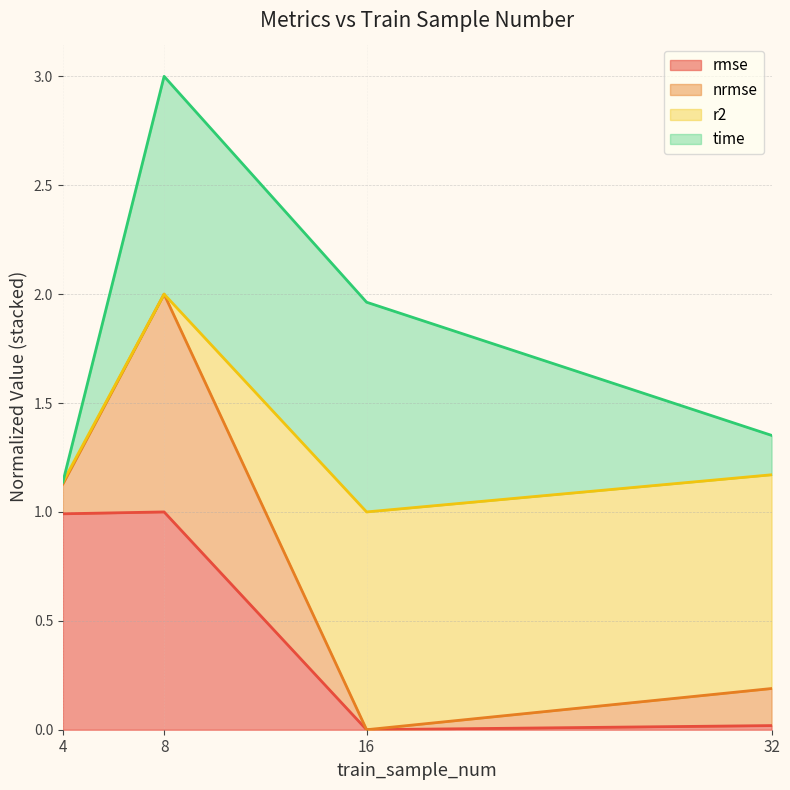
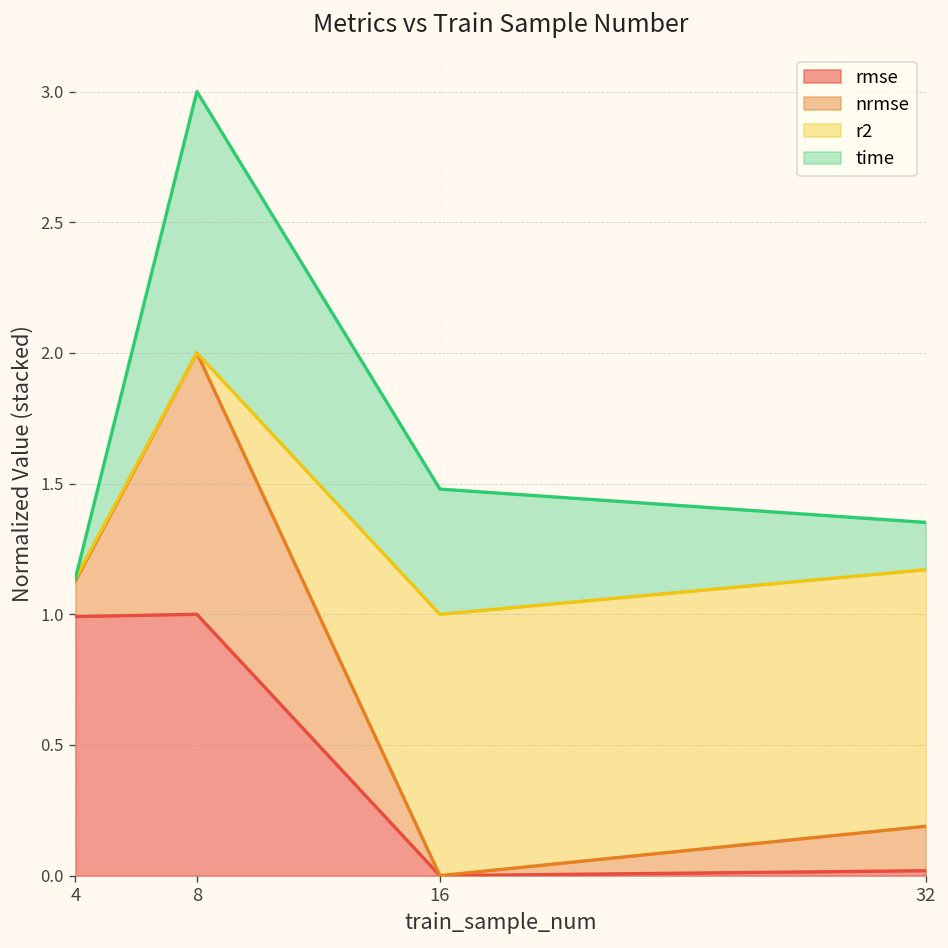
  {
    "time": {
      "8": 1.00,
-     "16": 0.96,
+     "16": 0.48,
      "32": 0.18
    }
  }
